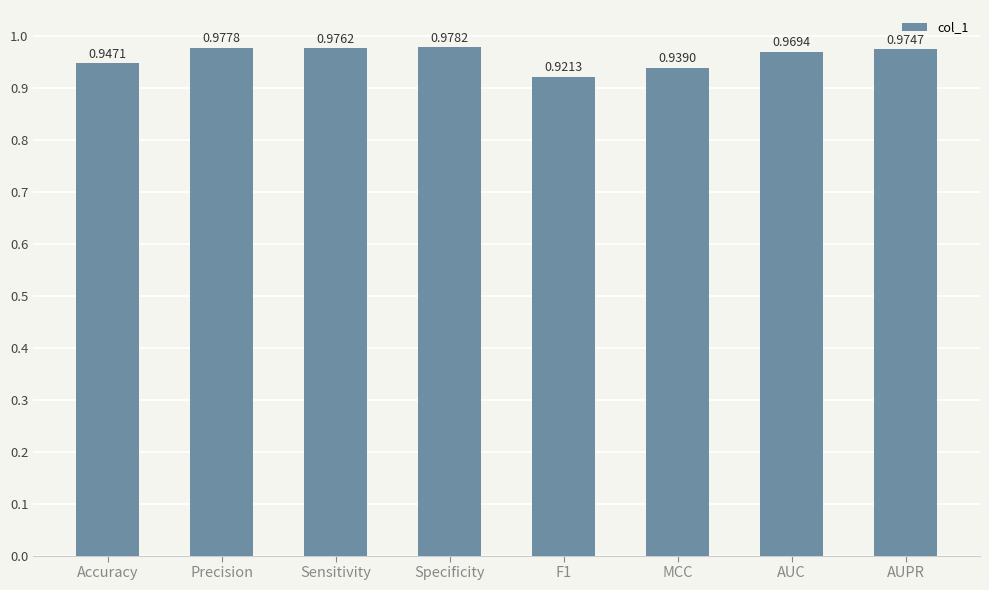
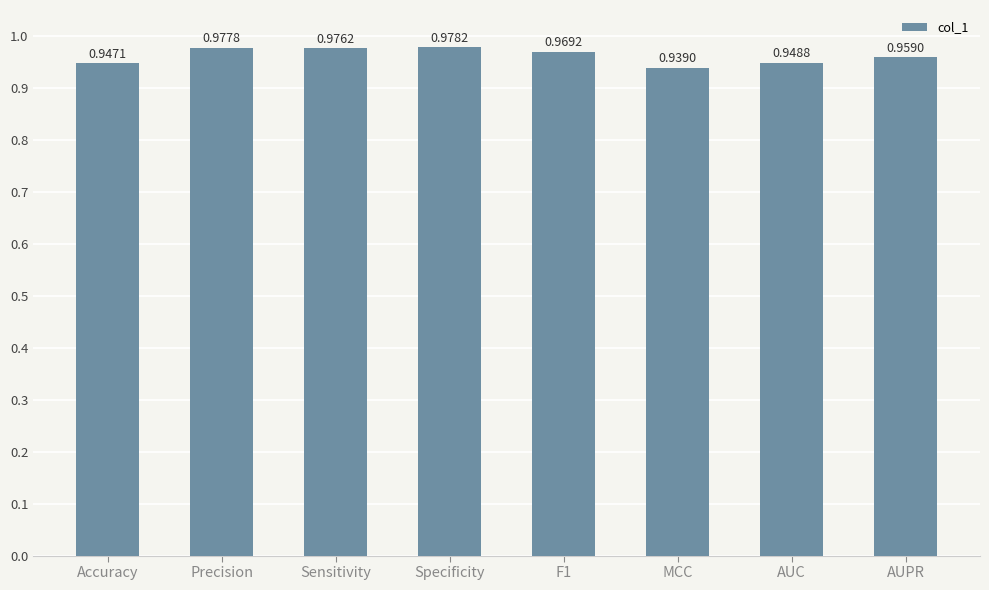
  {
    "Accuracy": 0.9471,
    "Precision": 0.9778,
    "Sensitivity": 0.9762,
    "Specificity": 0.9782,
-   "F1": 0.9213,
+   "F1": 0.9692,
    "MCC": 0.9390,
-   "AUC": 0.9694,
-   "AUPR": 0.9747
+   "AUC": 0.9488,
+   "AUPR": 0.9590
  }
